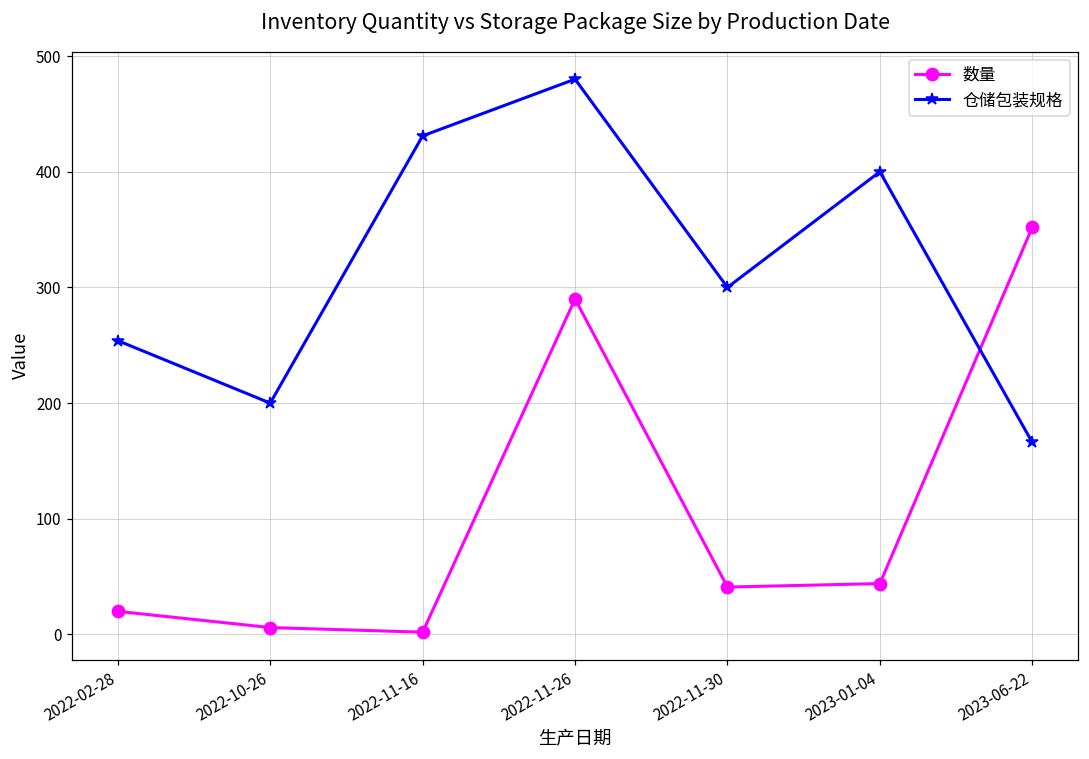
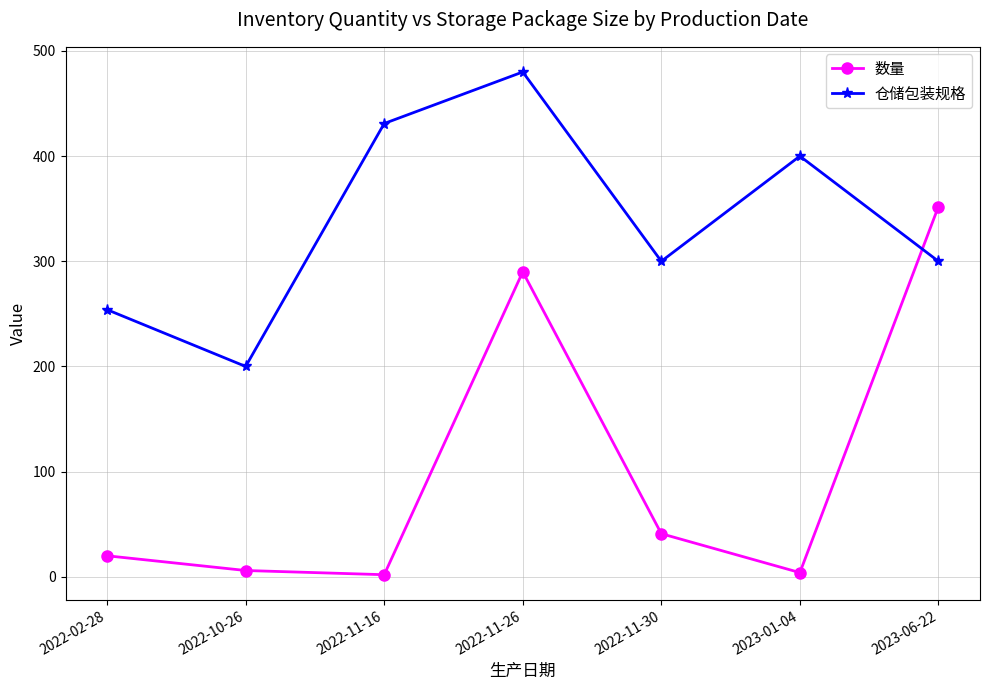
  {
    "数量": {
      "2022-02-28": 20,
      "2022-10-26": 6,
      "2022-11-16": 2,
      "2022-11-26": 290,
      "2022-11-30": 41,
-     "2023-01-04": 44,
+     "2023-01-04": 4,
      "2023-06-22": 352
    },
    "仓储包装规格": {
      "2022-02-28": 254,
      "2022-10-26": 200,
      "2022-11-16": 431,
      "2022-11-26": 480,
      "2022-11-30": 300,
      "2023-01-04": 400,
-     "2023-06-22": 166
+     "2023-06-22": 300
    }
  }
